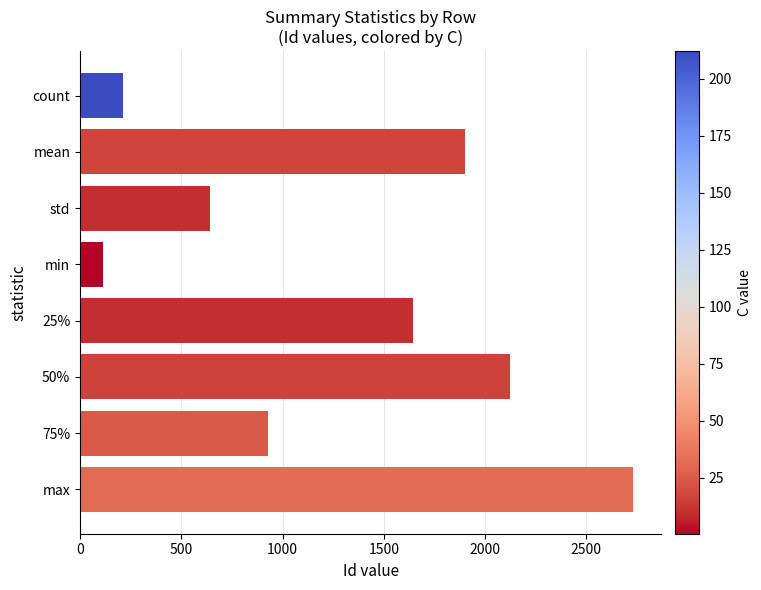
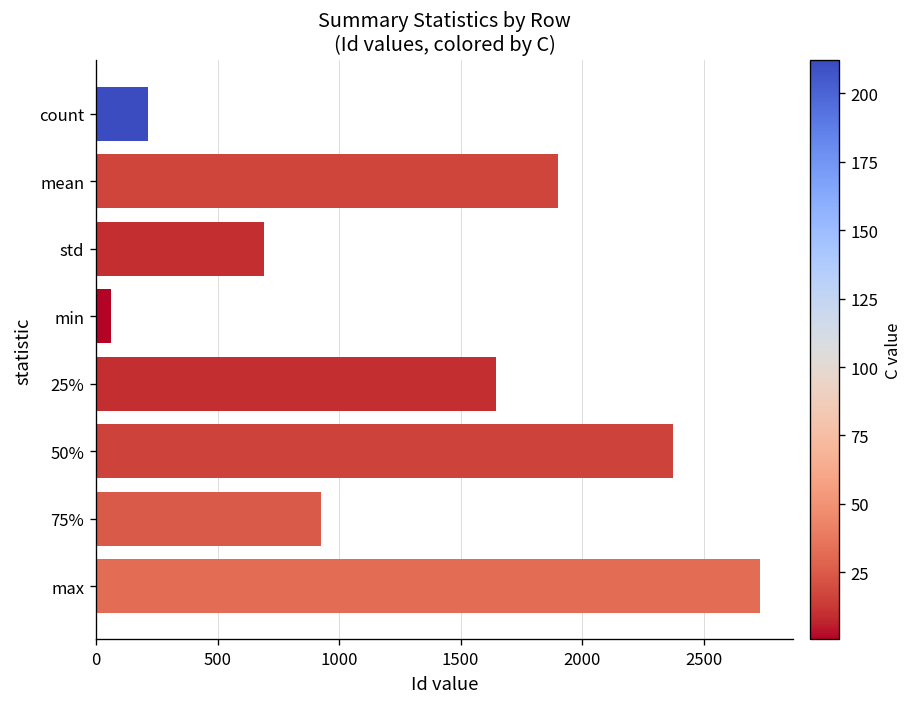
  {
    "count": 210,
    "mean": 1900,
-   "std": 640,
-   "min": 110,
+   "std": 690,
+   "min": 60,
    "25%": 1650,
-   "50%": 2120,
+   "50%": 2370,
    "75%": 930,
    "max": 2730
  }
